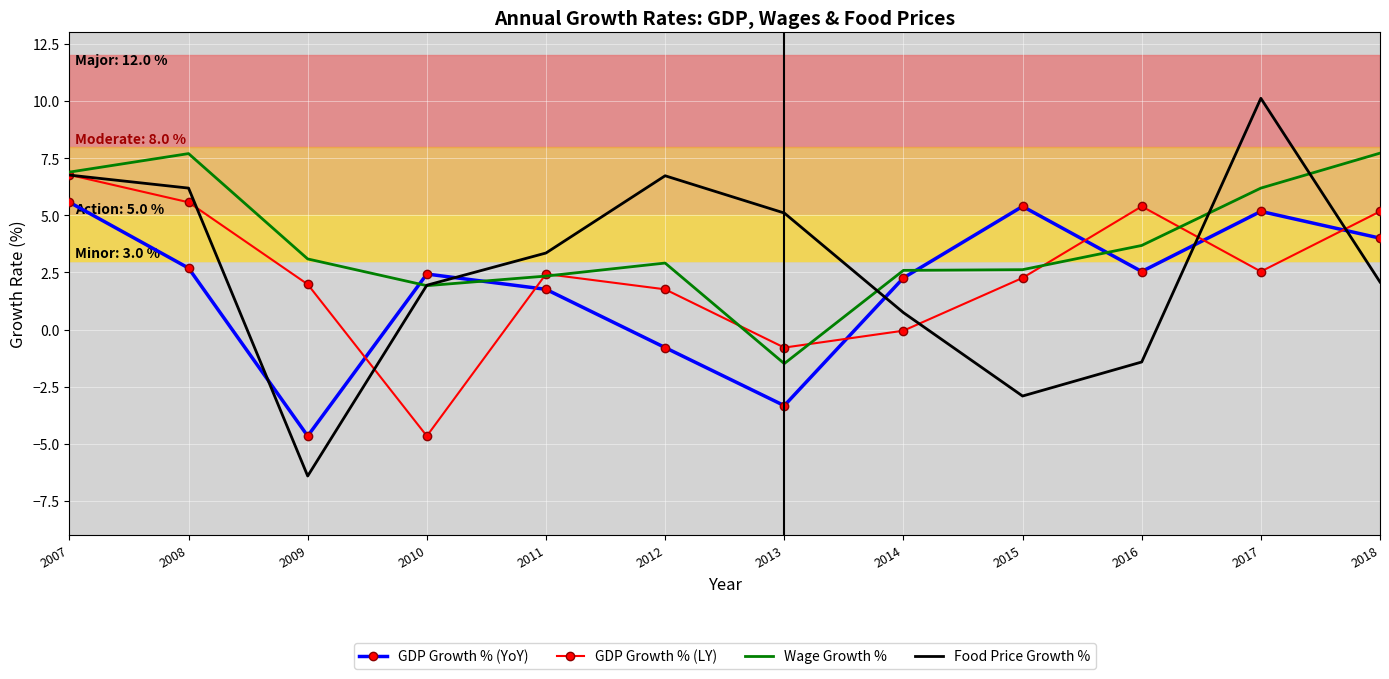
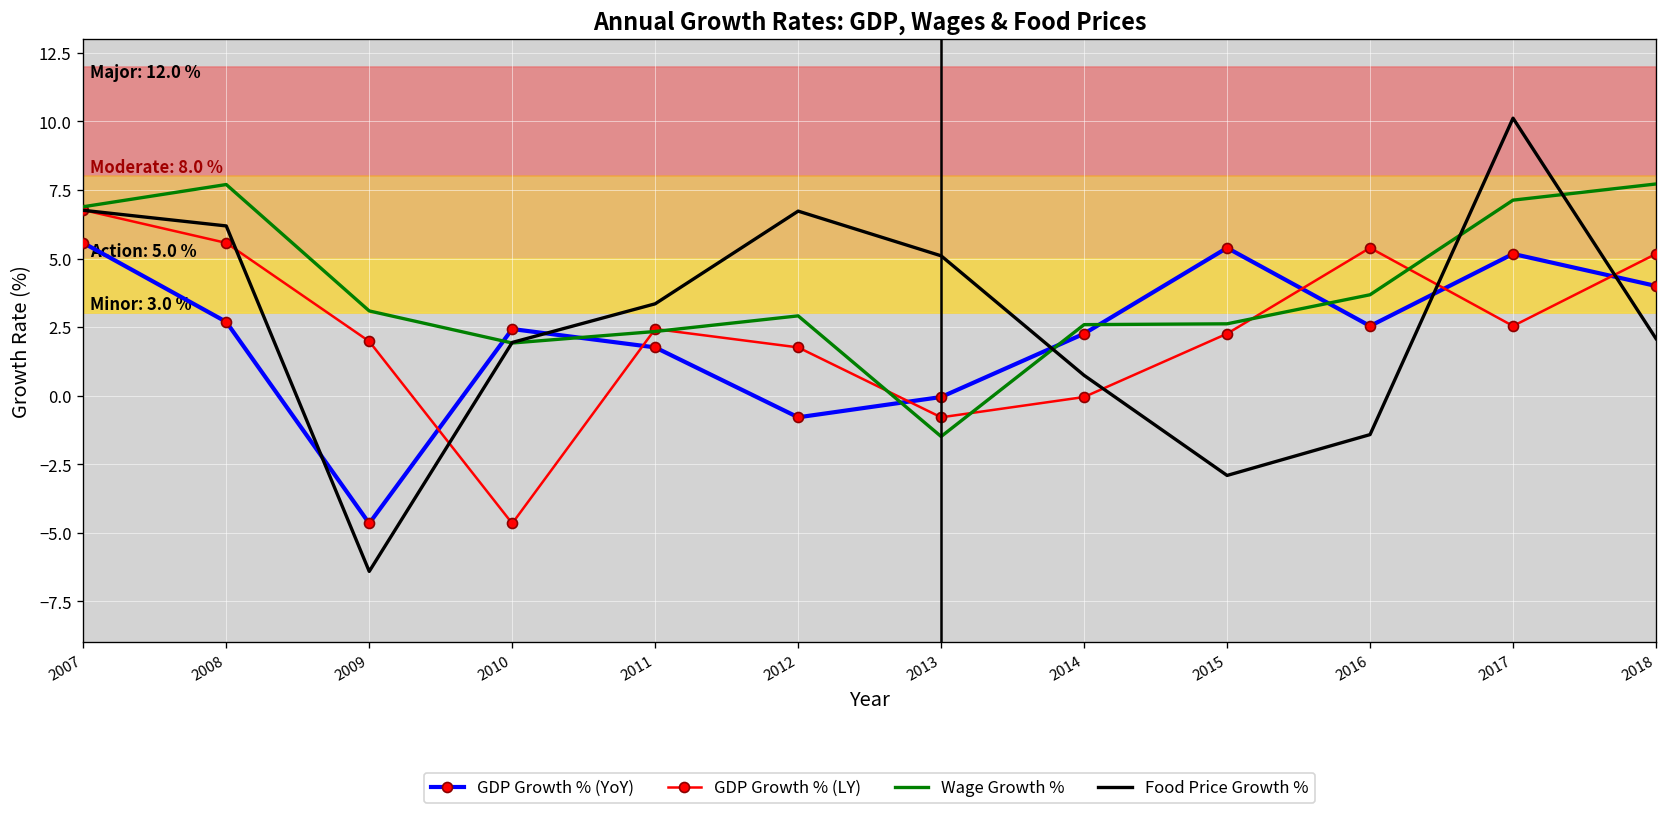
  {
    "GDP Growth % (YoY)": {
      "2008": 2.7,
      "2009": -4.7,
      "2010": 2.4,
      "2011": 1.8,
      "2012": -0.8,
-     "2013": -3.3,
+     "2013": -0.1,
      "2014": 2.3,
      "2015": 5.4,
      "2016": 2.5,
      "2017": 5.2,
      "2018": 4.0
    },
    "GDP Growth % (LY)": {
      "2008": 5.6,
      "2009": 2.0,
      "2010": -4.7,
      "2012": 1.8,
      "2013": -0.8,
      "2014": -0.1,
      "2015": 2.3,
      "2016": 5.4,
      "2017": 2.5,
      "2018": 5.2
    },
    "Wage Growth %": {
      "2007": 6.9,
      "2009": 3.1,
      "2012": 2.9,
      "2013": -1.5,
      "2014": 2.6,
      "2015": 2.6,
      "2016": 3.7,
-     "2017": 6.2,
+     "2017": 7.1,
      "2018": 7.7
    },
    "Food Price Growth %": {
      "2008": 6.2,
      "2009": -6.4,
      "2011": 3.4,
      "2012": 6.7,
      "2013": 5.1,
      "2014": 0.7,
      "2015": -2.9,
      "2016": -1.4,
      "2017": 10.1,
      "2018": 2.1
    }
  }
